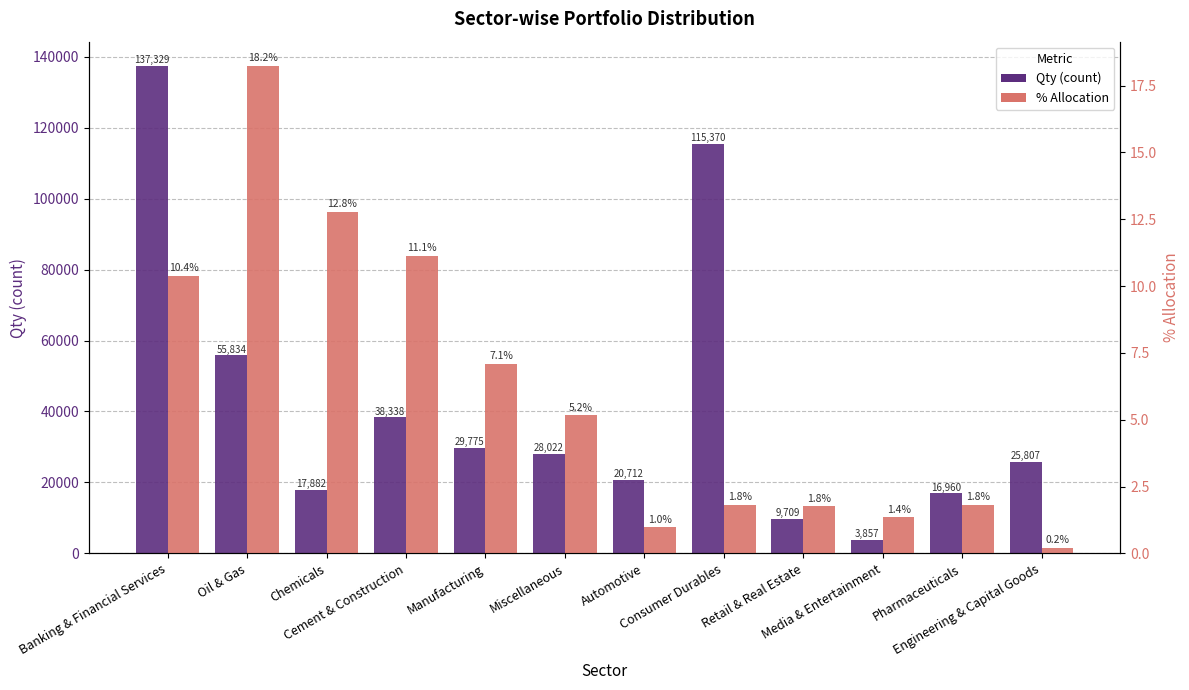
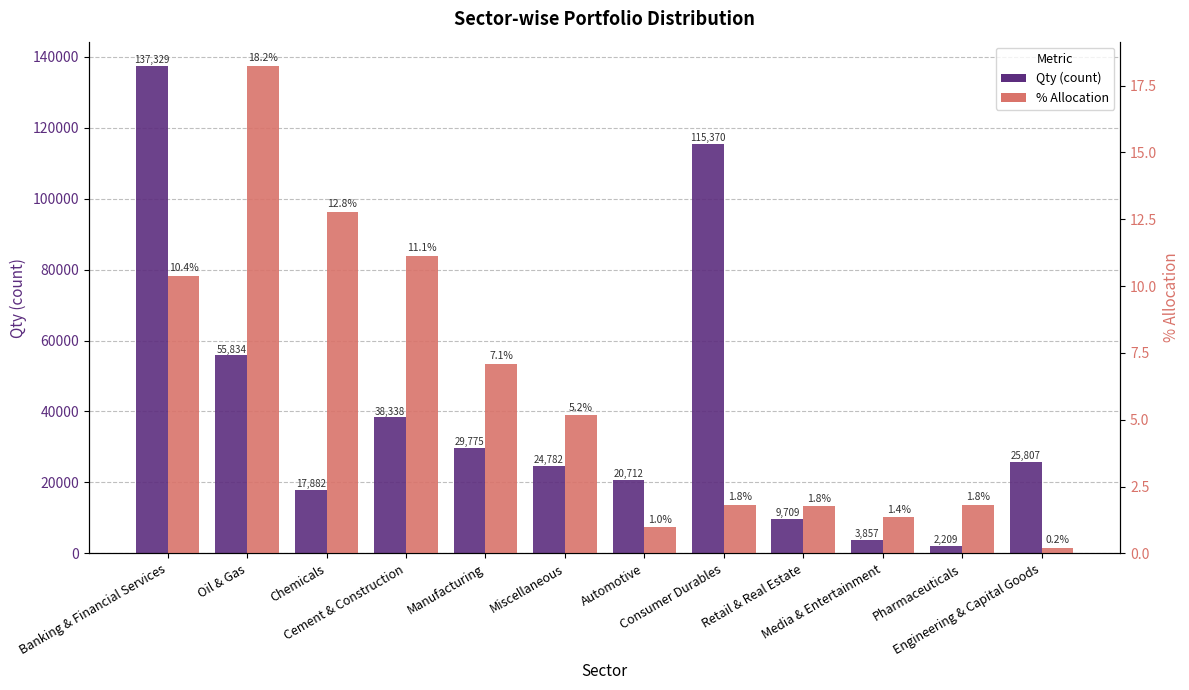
  {
    "Qty (count)": {
      "Banking & Financial Services": "137,329",
      "Oil & Gas": "55,834",
      "Chemicals": "17,882",
      "Cement & Construction": "38,338",
      "Manufacturing": "29,775",
-     "Miscellaneous": "28,022",
+     "Miscellaneous": "24,782",
      "Automotive": "20,712",
      "Consumer Durables": "115,370",
      "Retail & Real Estate": "9,709",
      "Media & Entertainment": "3,857",
-     "Pharmaceuticals": "16,960",
+     "Pharmaceuticals": "2,209",
      "Engineering & Capital Goods": "25,807"
    },
    "% Allocation": {
      "Banking & Financial Services": "10.4%",
      "Oil & Gas": "18.2%",
      "Chemicals": "12.8%",
      "Cement & Construction": "11.1%",
      "Manufacturing": "7.1%",
      "Miscellaneous": "5.2%",
      "Automotive": "1.0%",
      "Consumer Durables": "1.8%",
      "Retail & Real Estate": "1.8%",
      "Media & Entertainment": "1.4%",
      "Pharmaceuticals": "1.8%",
      "Engineering & Capital Goods": "0.2%"
    }
  }
